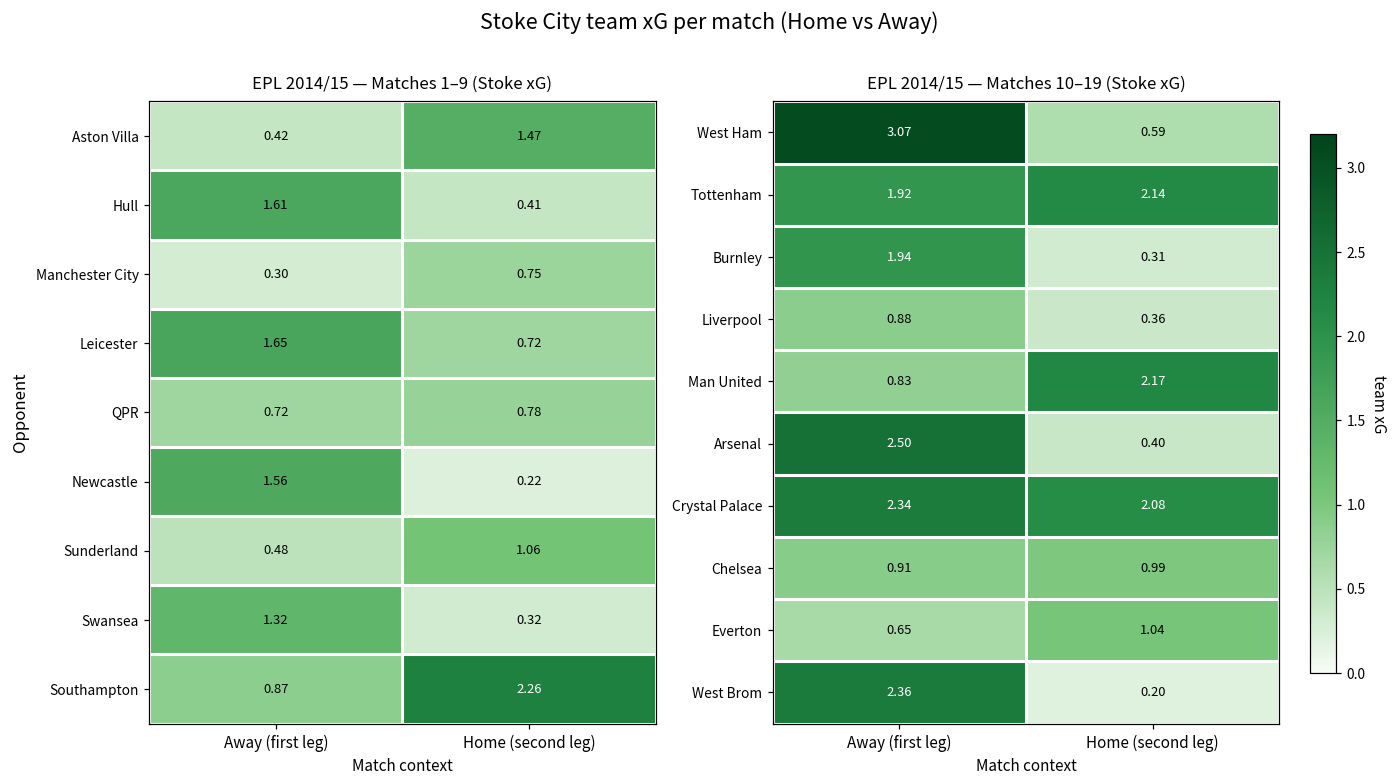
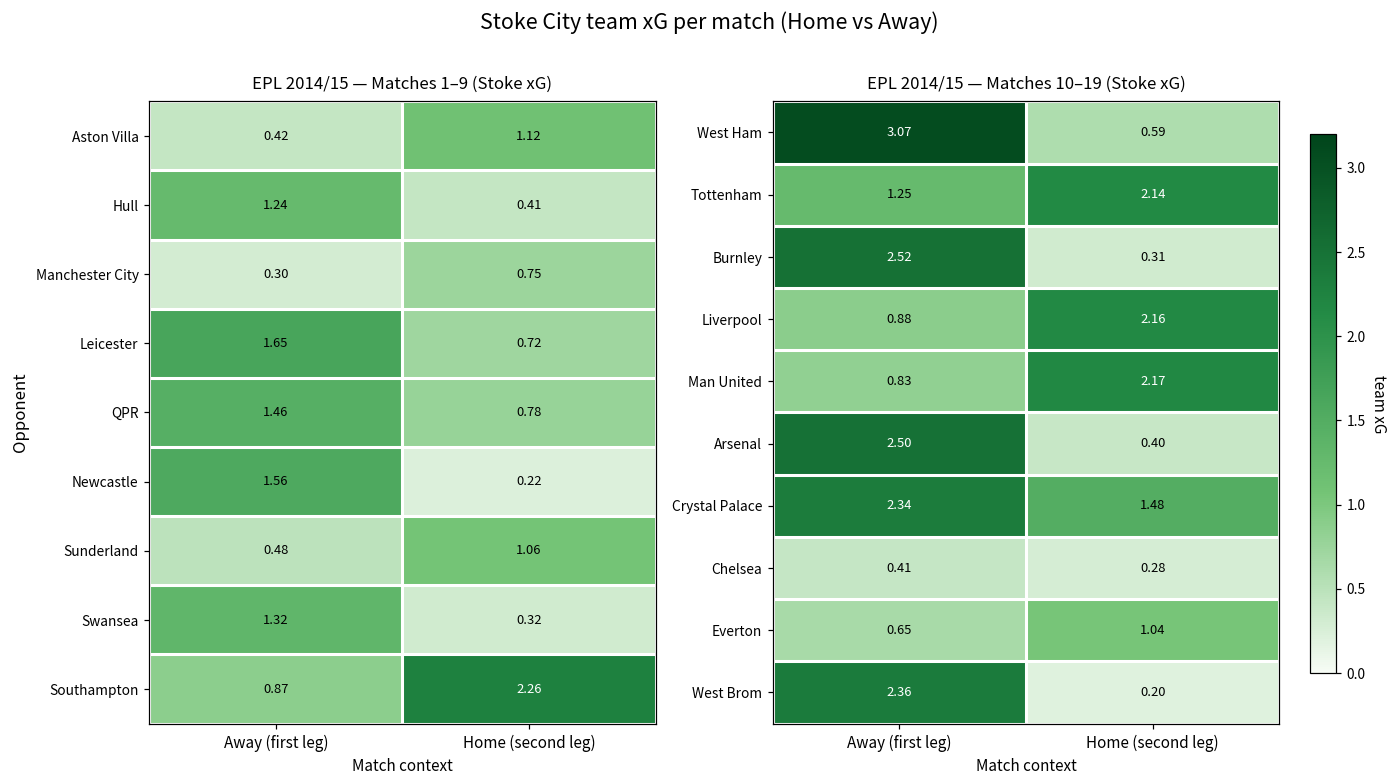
  {
    "EPL 2014/15 — Matches 1–9 (Stoke xG)": {
      "Aston Villa": {
        "Away (first leg)": 0.42,
-       "Home (second leg)": 1.47
+       "Home (second leg)": 1.12
      },
      "Hull": {
-       "Away (first leg)": 1.61,
+       "Away (first leg)": 1.24,
        "Home (second leg)": 0.41
      },
      "Manchester City": {
        "Away (first leg)": 0.30,
        "Home (second leg)": 0.75
      },
      "Leicester": {
        "Away (first leg)": 1.65,
        "Home (second leg)": 0.72
      },
      "QPR": {
-       "Away (first leg)": 0.72,
+       "Away (first leg)": 1.46,
        "Home (second leg)": 0.78
      },
      "Newcastle": {
        "Away (first leg)": 1.56,
        "Home (second leg)": 0.22
      },
      "Sunderland": {
        "Away (first leg)": 0.48,
        "Home (second leg)": 1.06
      },
      "Swansea": {
        "Away (first leg)": 1.32,
        "Home (second leg)": 0.32
      },
      "Southampton": {
        "Away (first leg)": 0.87,
        "Home (second leg)": 2.26
      }
    },
    "EPL 2014/15 — Matches 10–19 (Stoke xG)": {
      "West Ham": {
        "Away (first leg)": 3.07,
        "Home (second leg)": 0.59
      },
      "Tottenham": {
-       "Away (first leg)": 1.92,
+       "Away (first leg)": 1.25,
        "Home (second leg)": 2.14
      },
      "Burnley": {
-       "Away (first leg)": 1.94,
+       "Away (first leg)": 2.52,
        "Home (second leg)": 0.31
      },
      "Liverpool": {
        "Away (first leg)": 0.88,
-       "Home (second leg)": 0.36
+       "Home (second leg)": 2.16
      },
      "Man United": {
        "Away (first leg)": 0.83,
        "Home (second leg)": 2.17
      },
      "Arsenal": {
        "Away (first leg)": 2.50,
        "Home (second leg)": 0.40
      },
      "Crystal Palace": {
        "Away (first leg)": 2.34,
-       "Home (second leg)": 2.08
+       "Home (second leg)": 1.48
      },
      "Chelsea": {
-       "Away (first leg)": 0.91,
-       "Home (second leg)": 0.99
+       "Away (first leg)": 0.41,
+       "Home (second leg)": 0.28
      },
      "Everton": {
        "Away (first leg)": 0.65,
        "Home (second leg)": 1.04
      },
      "West Brom": {
        "Away (first leg)": 2.36,
        "Home (second leg)": 0.20
      }
    }
  }
